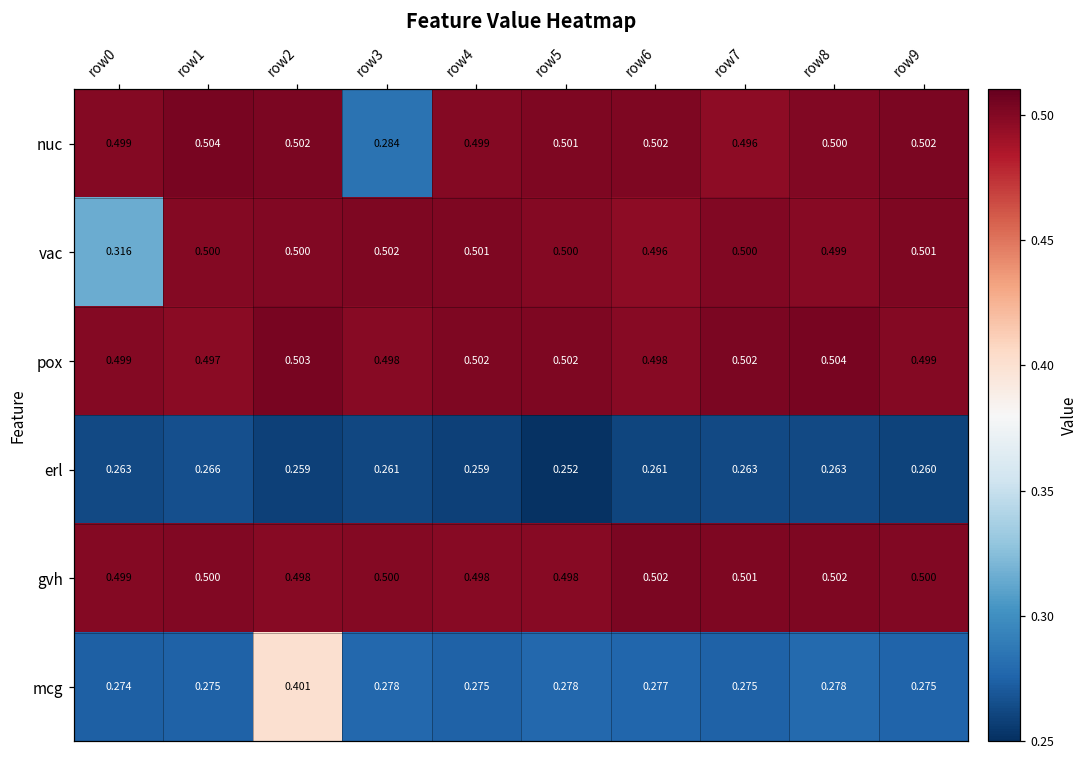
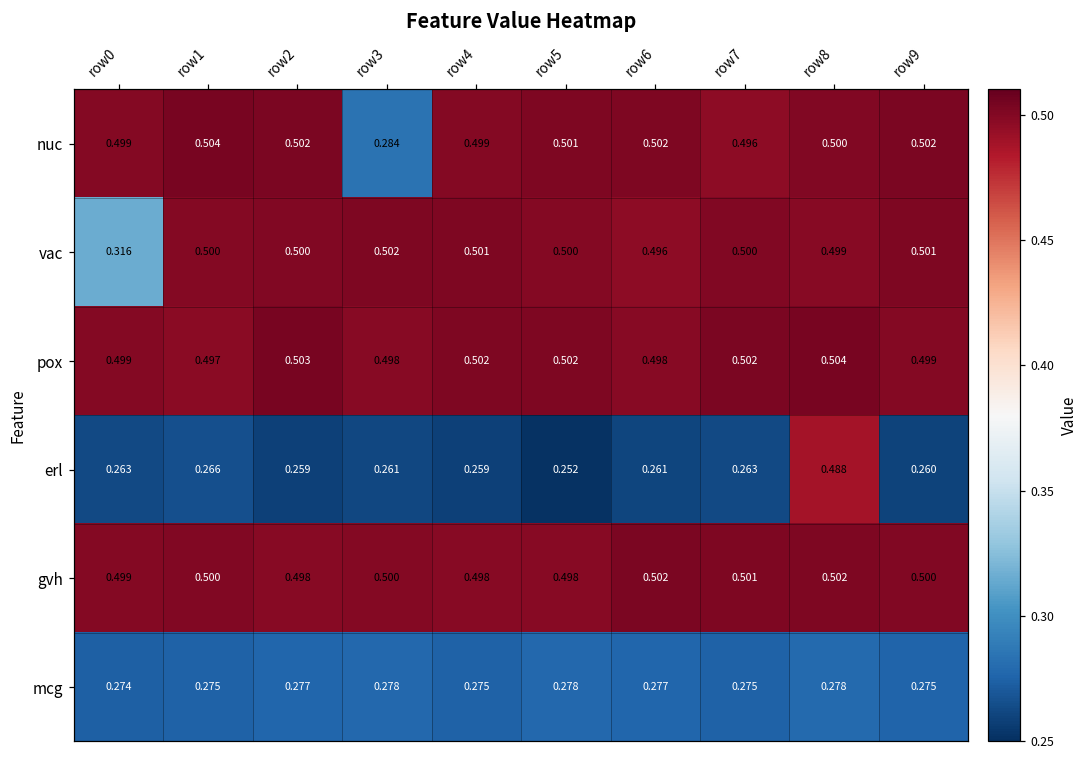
  {
    "nuc": {
      "row0": 0.499,
      "row1": 0.504,
      "row2": 0.502,
      "row3": 0.284,
      "row4": 0.499,
      "row5": 0.501,
      "row6": 0.502,
      "row7": 0.496,
      "row8": 0.500,
      "row9": 0.502
    },
    "vac": {
      "row0": 0.316,
      "row1": 0.500,
      "row2": 0.500,
      "row3": 0.502,
      "row4": 0.501,
      "row5": 0.500,
      "row6": 0.496,
      "row7": 0.500,
      "row8": 0.499,
      "row9": 0.501
    },
    "pox": {
      "row0": 0.499,
      "row1": 0.497,
      "row2": 0.503,
      "row3": 0.498,
      "row4": 0.502,
      "row5": 0.502,
      "row6": 0.498,
      "row7": 0.502,
      "row8": 0.504,
      "row9": 0.499
    },
    "erl": {
      "row0": 0.263,
      "row1": 0.266,
      "row2": 0.259,
      "row3": 0.261,
      "row4": 0.259,
      "row5": 0.252,
      "row6": 0.261,
      "row7": 0.263,
-     "row8": 0.263,
+     "row8": 0.488,
      "row9": 0.260
    },
    "gvh": {
      "row0": 0.499,
      "row1": 0.500,
      "row2": 0.498,
      "row3": 0.500,
      "row4": 0.498,
      "row5": 0.498,
      "row6": 0.502,
      "row7": 0.501,
      "row8": 0.502,
      "row9": 0.500
    },
    "mcg": {
      "row0": 0.274,
      "row1": 0.275,
-     "row2": 0.401,
+     "row2": 0.277,
      "row3": 0.278,
      "row4": 0.275,
      "row5": 0.278,
      "row6": 0.277,
      "row7": 0.275,
      "row8": 0.278,
      "row9": 0.275
    }
  }
